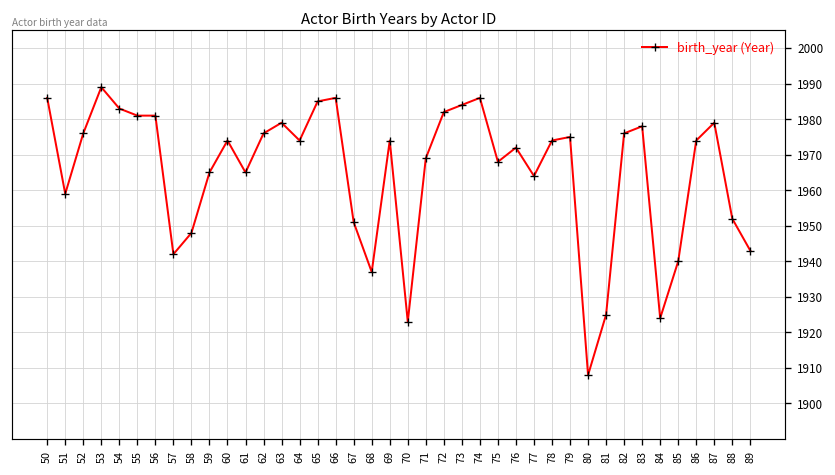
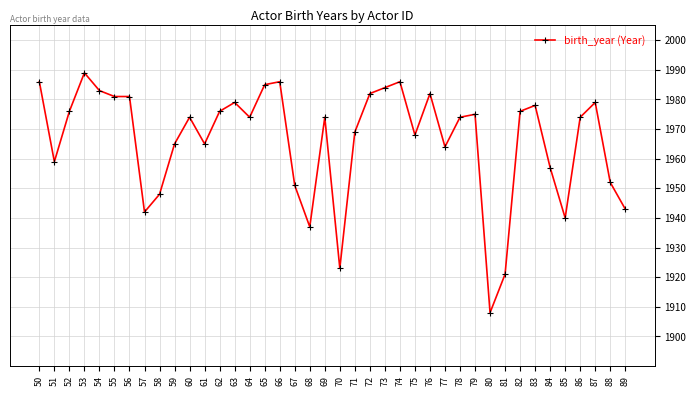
  {
    "50": 1986,
    "51": 1959,
    "52": 1976,
    "53": 1989,
    "54": 1983,
    "55": 1981,
    "56": 1981,
    "57": 1942,
    "58": 1948,
    "59": 1965,
    "60": 1974,
    "61": 1965,
    "62": 1976,
    "63": 1979,
    "64": 1974,
    "65": 1985,
    "66": 1986,
    "67": 1951,
    "68": 1937,
    "69": 1974,
    "70": 1923,
    "71": 1969,
    "72": 1982,
    "73": 1984,
    "74": 1986,
    "75": 1968,
-   "76": 1972,
+   "76": 1982,
    "77": 1964,
    "78": 1974,
    "79": 1975,
    "80": 1908,
-   "81": 1925,
+   "81": 1921,
    "82": 1976,
    "83": 1978,
-   "84": 1924,
+   "84": 1957,
    "85": 1940,
    "86": 1974,
    "87": 1979,
    "88": 1952,
    "89": 1943
  }
